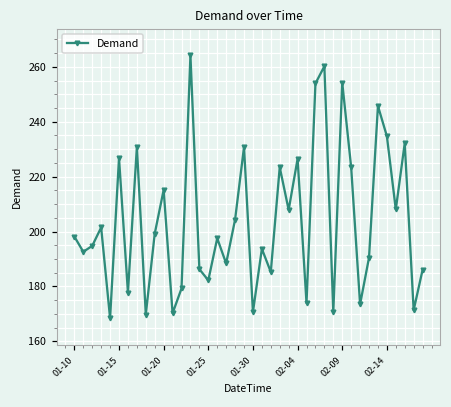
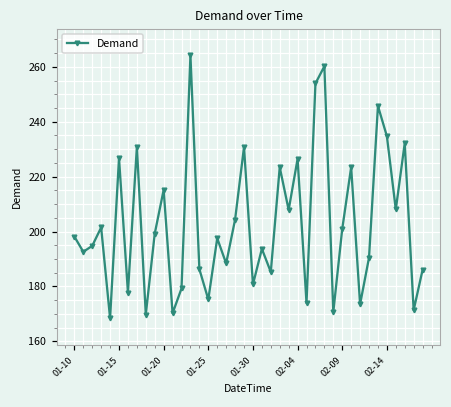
  {
    "01-10": 198,
    "01-15": 227,
    "01-20": 215,
-   "01-25": 182,
-   "01-30": 171,
+   "01-25": 175,
+   "01-30": 181,
    "02-04": 226,
-   "02-09": 254,
+   "02-09": 201,
    "02-14": 235
  }
